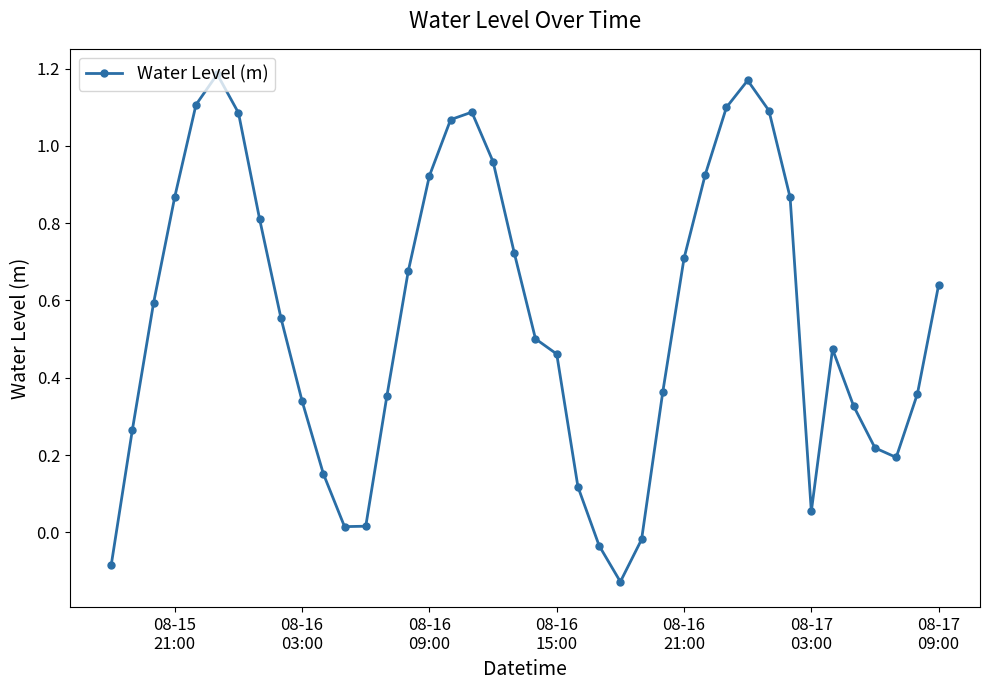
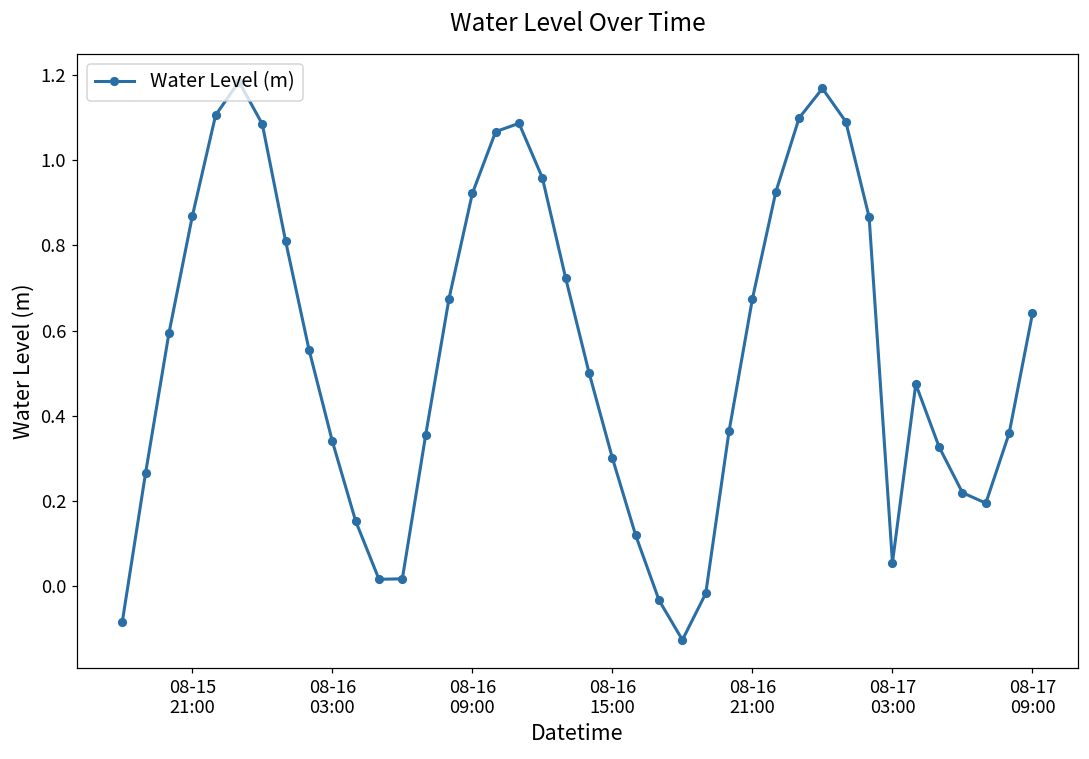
  {
    "08-15 21:00": 0.87,
    "08-16 03:00": 0.34,
    "08-16 09:00": 0.92,
-   "08-16 15:00": 0.46,
-   "08-16 21:00": 0.71,
+   "08-16 15:00": 0.30,
+   "08-16 21:00": 0.67,
    "08-17 03:00": 0.05,
    "08-17 09:00": 0.64
  }
